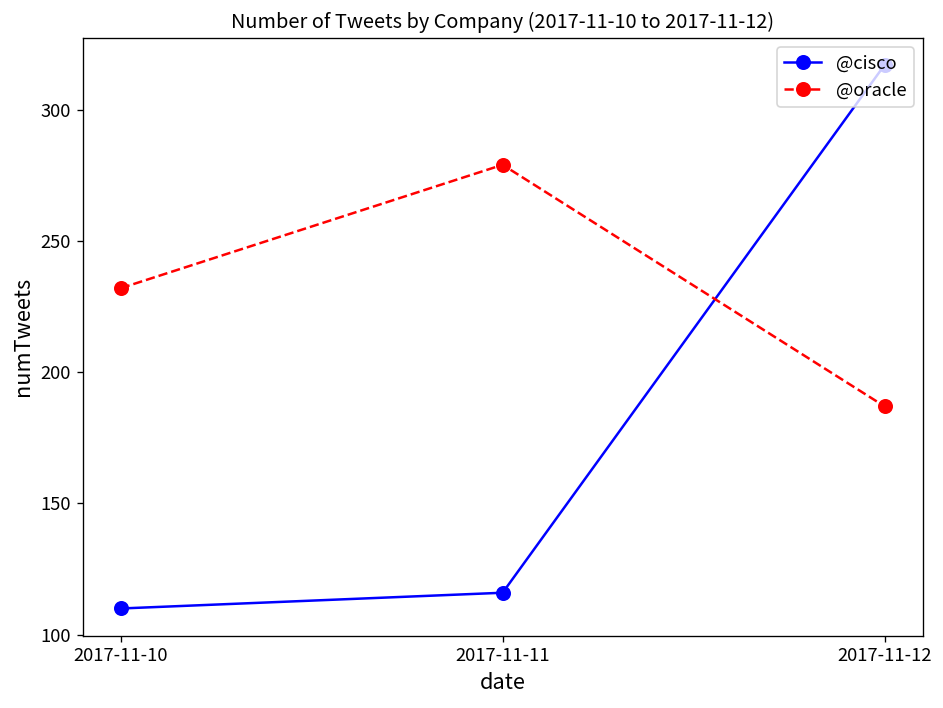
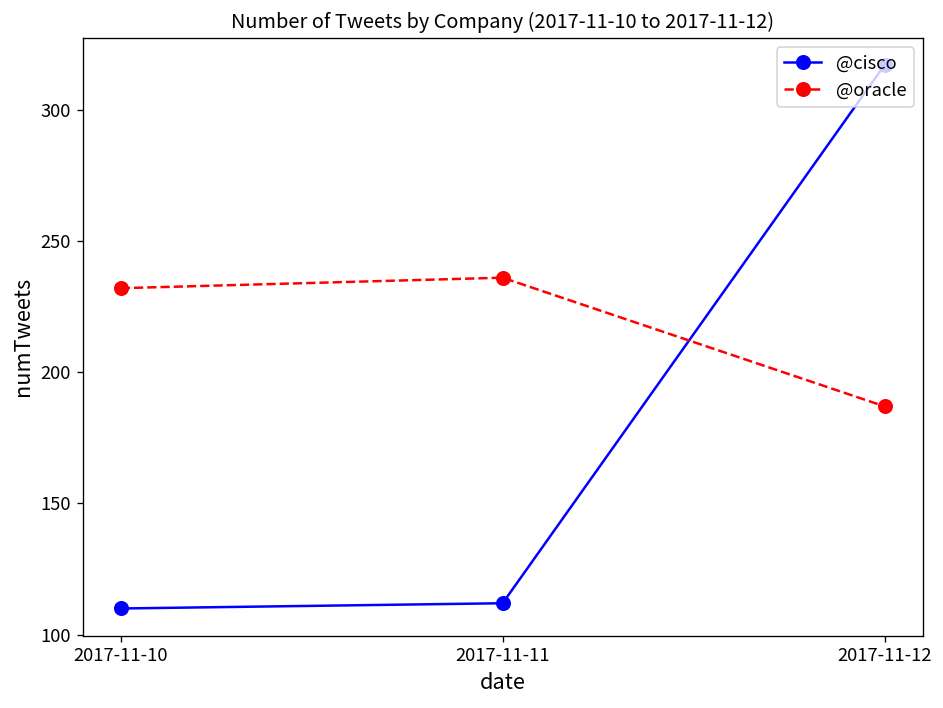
  {
    "@cisco": {
      "2017-11-10": 110,
-     "2017-11-11": 116
+     "2017-11-11": 112
    },
    "@oracle": {
      "2017-11-10": 232,
-     "2017-11-11": 279,
+     "2017-11-11": 236,
      "2017-11-12": 187
    }
  }
